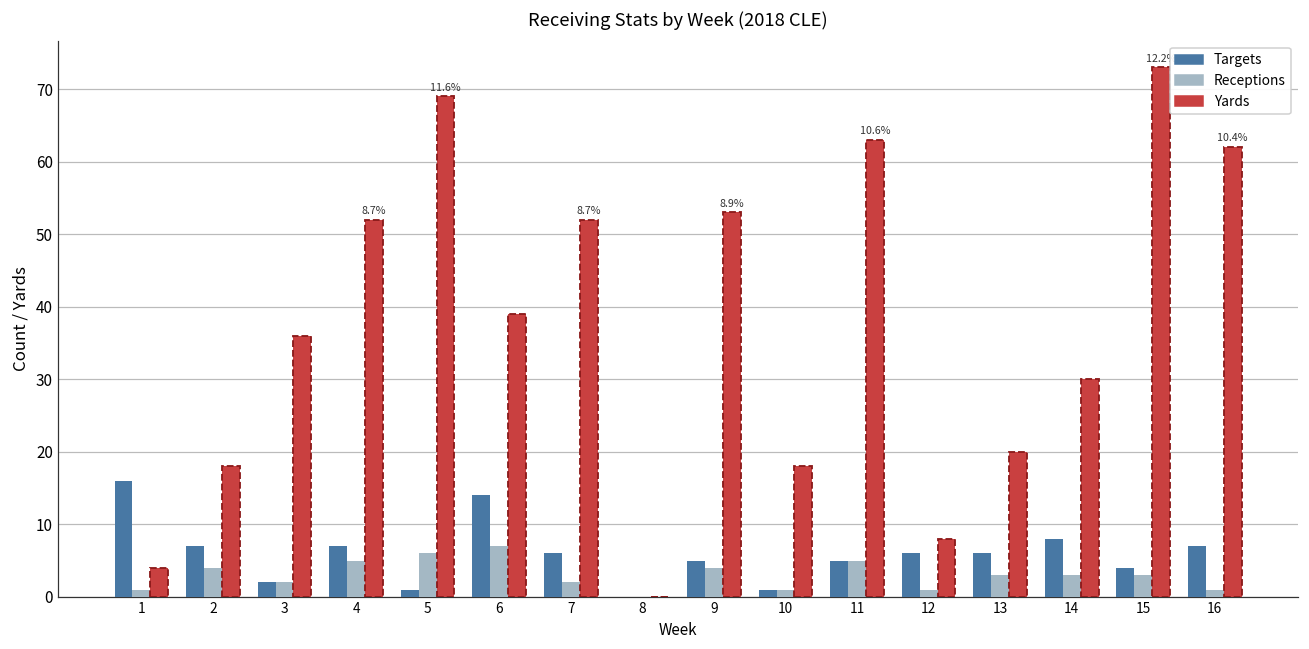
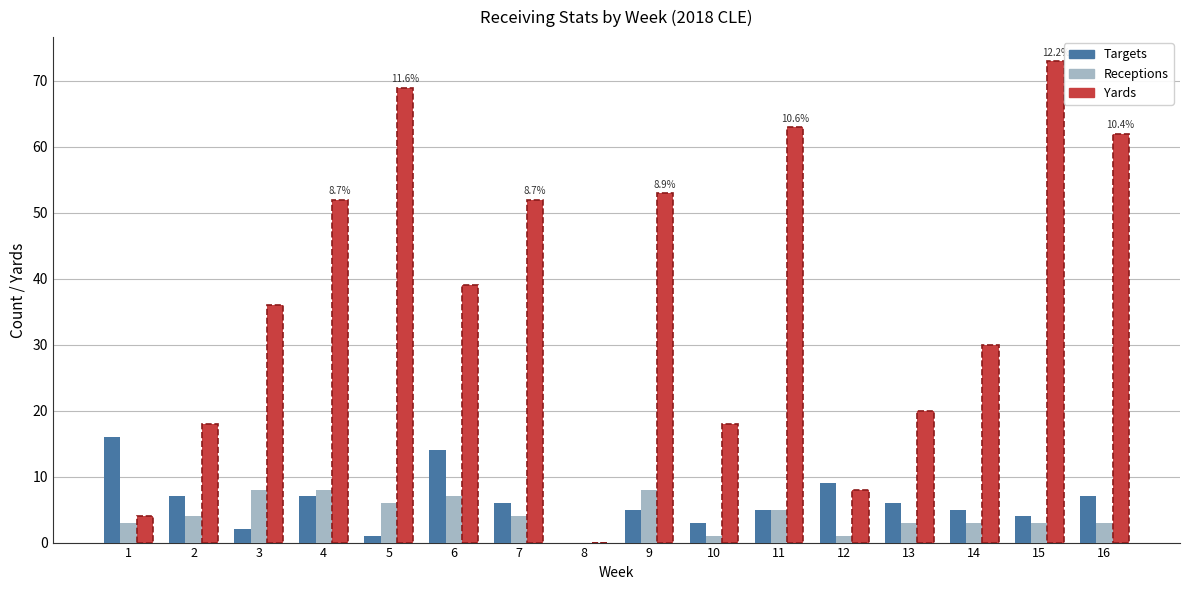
  {
    "Targets": {
      "1": 16,
      "2": 7,
      "3": 2,
      "4": 7,
      "5": 1,
      "6": 14,
      "7": 6,
      "8": 0,
      "9": 5,
-     "10": 1,
+     "10": 3,
      "11": 5,
-     "12": 6,
+     "12": 9,
      "13": 6,
-     "14": 8,
+     "14": 5,
      "15": 4,
      "16": 7
    },
    "Receptions": {
-     "1": 1,
+     "1": 3,
      "2": 4,
-     "3": 2,
-     "4": 5,
+     "3": 8,
+     "4": 8,
      "5": 6,
      "6": 7,
-     "7": 2,
+     "7": 4,
      "8": 0,
-     "9": 4,
+     "9": 8,
      "10": 1,
      "11": 5,
      "12": 1,
      "13": 3,
      "14": 3,
      "15": 3,
-     "16": 1
+     "16": 3
    },
    "Yards": {
      "1": 4,
      "2": 18,
      "3": 36,
      "6": 39,
      "8": 0,
      "10": 18,
      "12": 8,
      "13": 20,
      "14": 30
    }
  }
